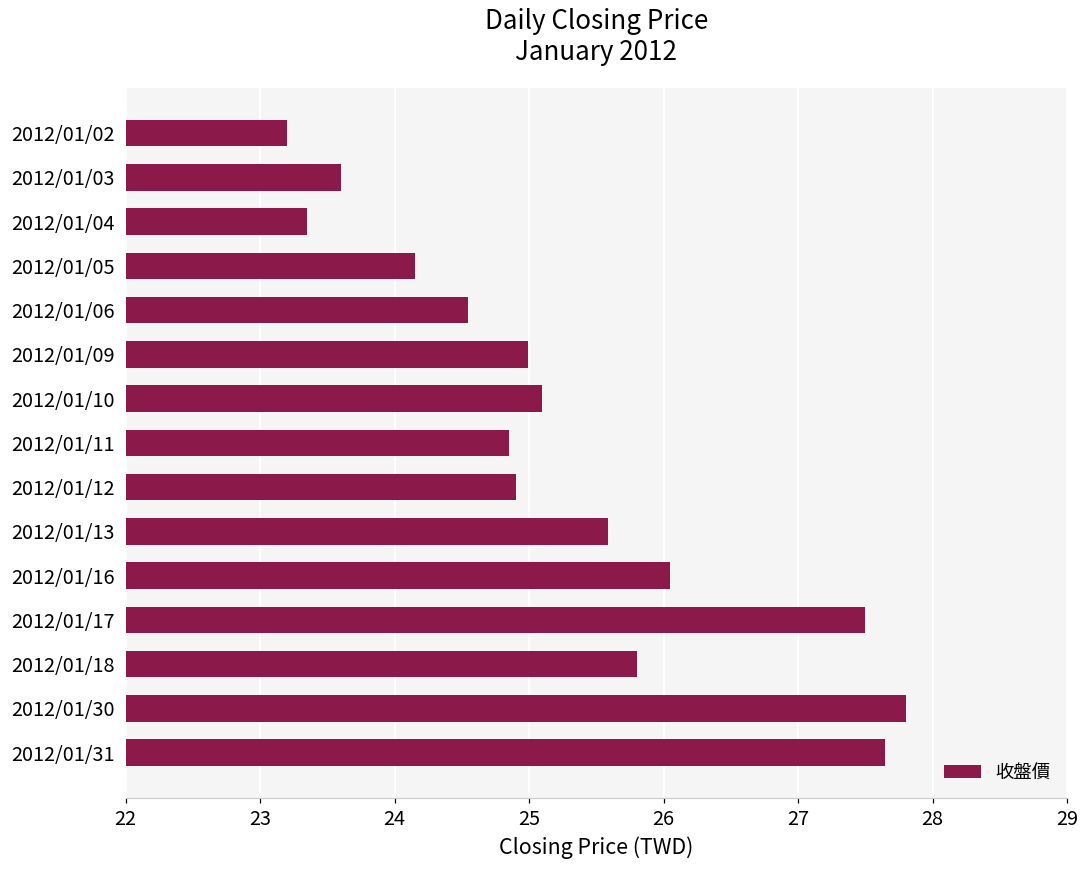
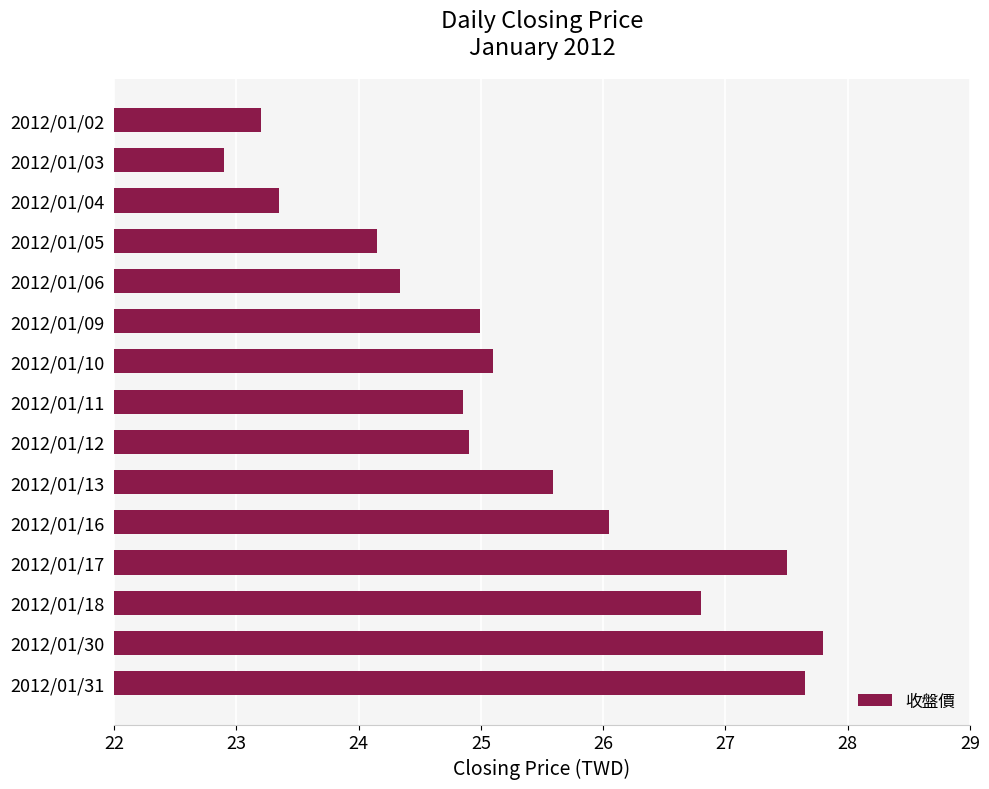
  {
    "2012/01/02": 23.20,
-   "2012/01/03": 23.6,
+   "2012/01/03": 22.9,
    "2012/01/04": 23.35,
    "2012/01/05": 24.15,
-   "2012/01/06": 24.55,
+   "2012/01/06": 24.34,
    "2012/01/09": 24.99,
    "2012/01/10": 25.10,
    "2012/01/11": 24.85,
    "2012/01/12": 24.90,
    "2012/01/13": 25.59,
    "2012/01/16": 26.05,
    "2012/01/17": 27.50,
-   "2012/01/18": 25.8,
+   "2012/01/18": 26.8,
    "2012/01/30": 27.80,
    "2012/01/31": 27.65
  }
